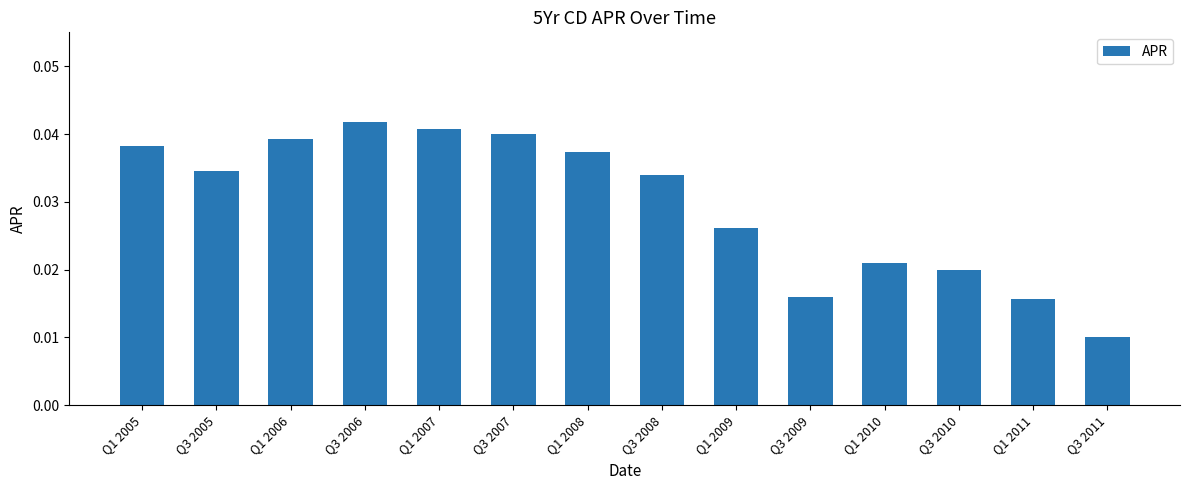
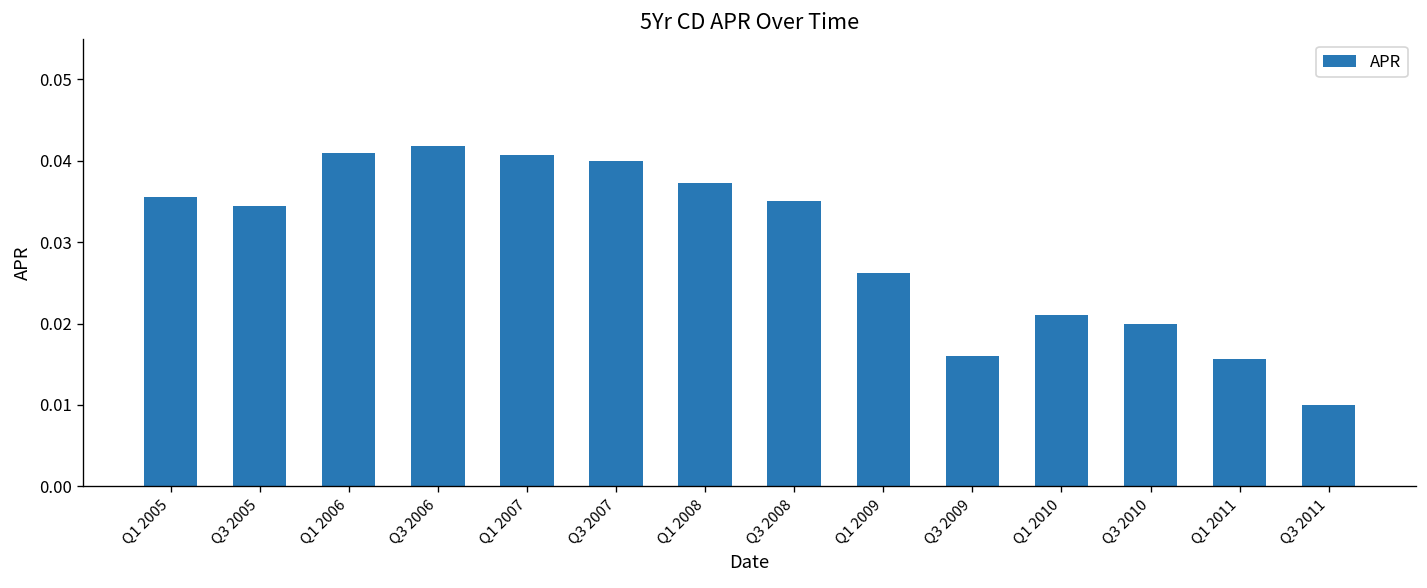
  {
-   "Q1 2005": 0.038,
+   "Q1 2005": 0.036,
    "Q3 2005": 0.035,
-   "Q1 2006": 0.039,
+   "Q1 2006": 0.041,
    "Q3 2006": 0.042,
    "Q1 2007": 0.041,
    "Q3 2007": 0.040,
    "Q1 2008": 0.037,
-   "Q3 2008": 0.034,
+   "Q3 2008": 0.035,
    "Q1 2009": 0.026,
    "Q3 2009": 0.016,
    "Q1 2010": 0.021,
    "Q3 2010": 0.020,
    "Q1 2011": 0.016,
    "Q3 2011": 0.010
  }
